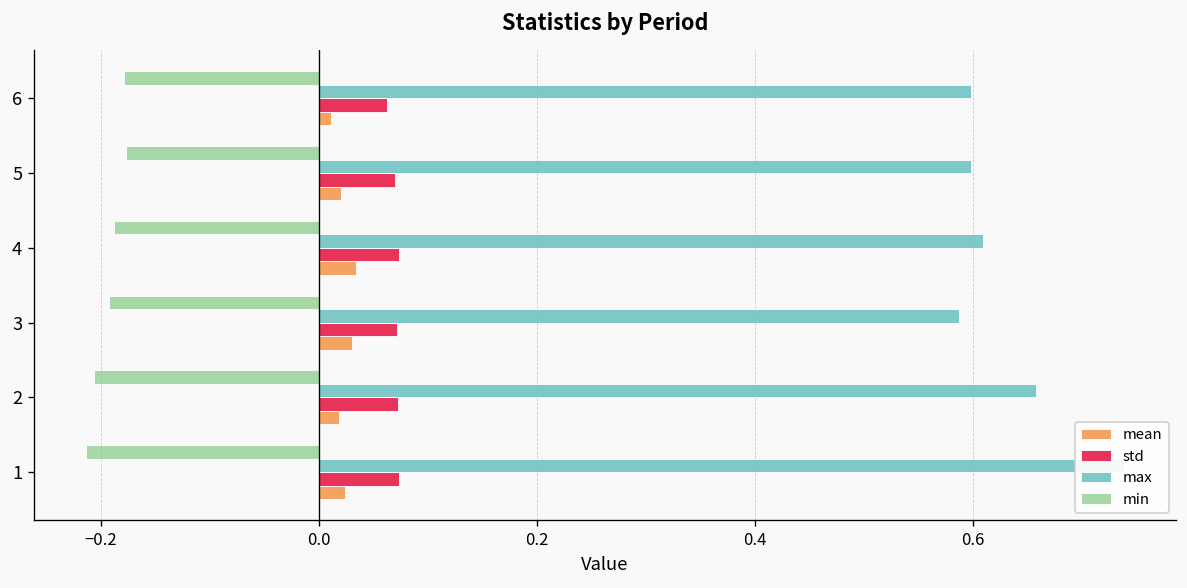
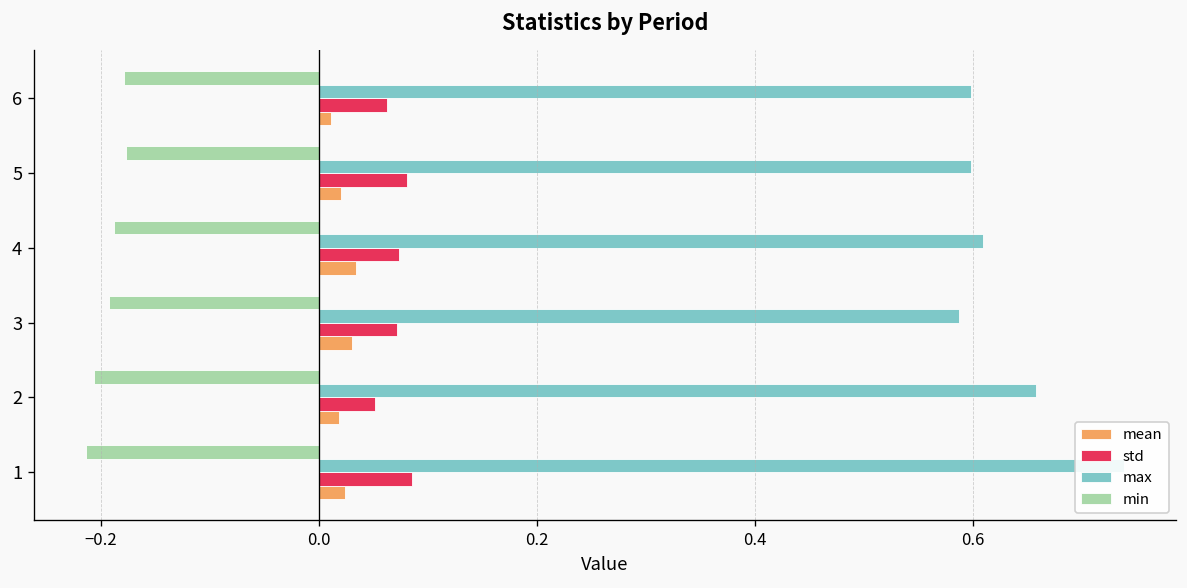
  {
    "mean": {
      "6": 0.01,
      "5": 0.02,
      "4": 0.03,
      "3": 0.03,
      "2": 0.02,
      "1": 0.02
    },
    "std": {
      "6": 0.06,
-     "5": 0.07,
+     "5": 0.08,
      "4": 0.07,
      "3": 0.07,
-     "2": 0.07,
-     "1": 0.07
+     "2": 0.05,
+     "1": 0.09
    }
  }
